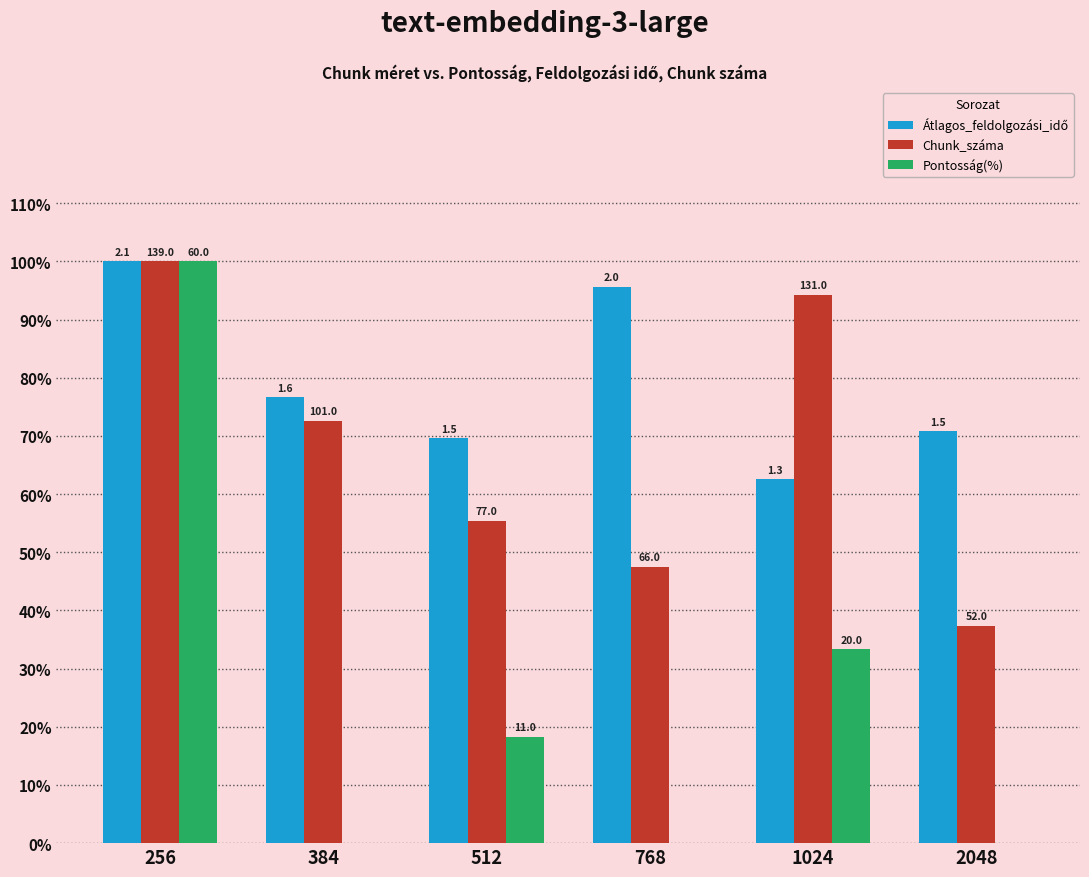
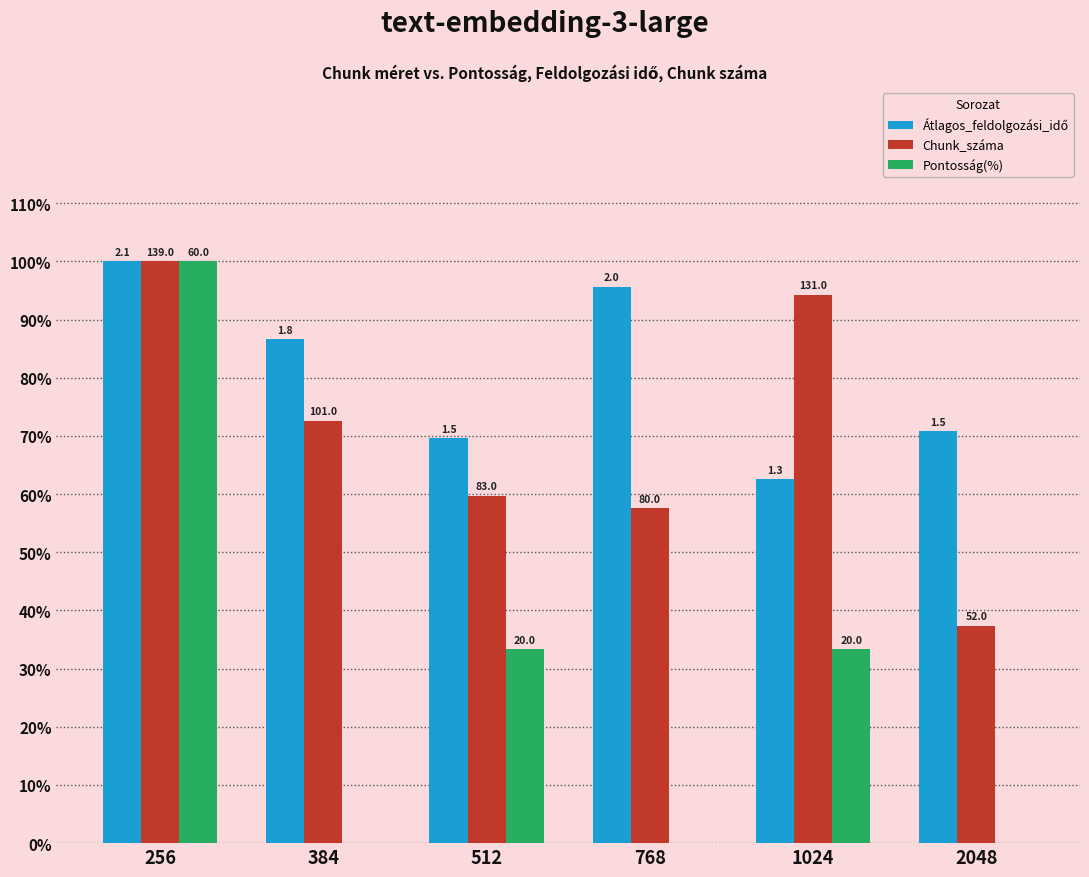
  {
    "Átlagos_feldolgozási_idő": {
-     "384": 1.6
+     "384": 1.8
    },
    "Chunk_száma": {
-     "512": 77.0,
-     "768": 66.0
+     "512": 83.0,
+     "768": 80.0
    },
    "Pontosság(%)": {
-     "512": 11.0
+     "512": 20.0
    }
  }
